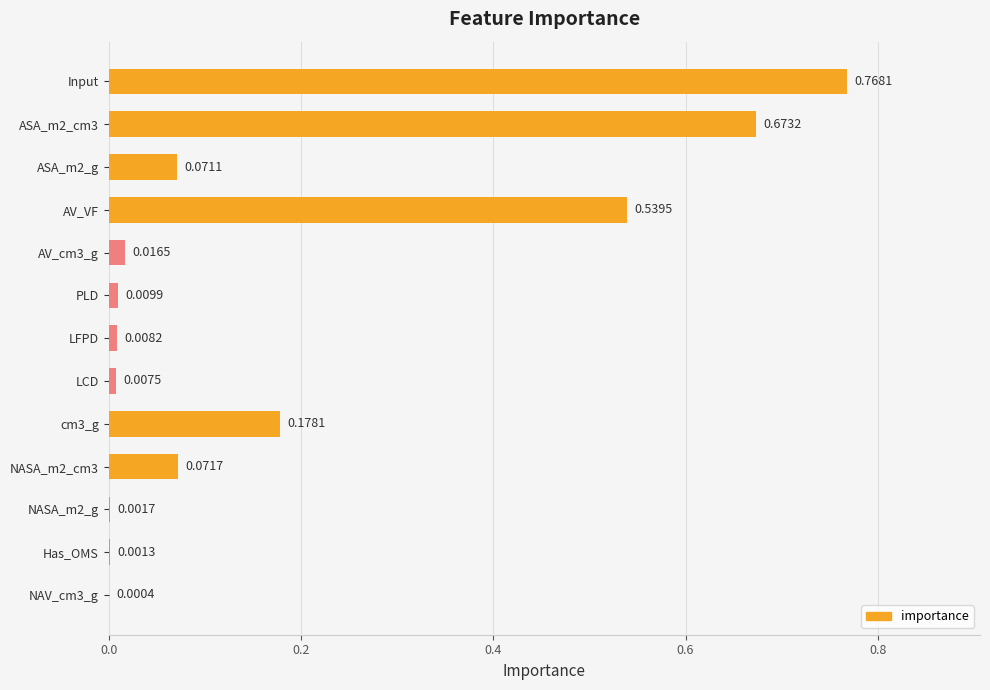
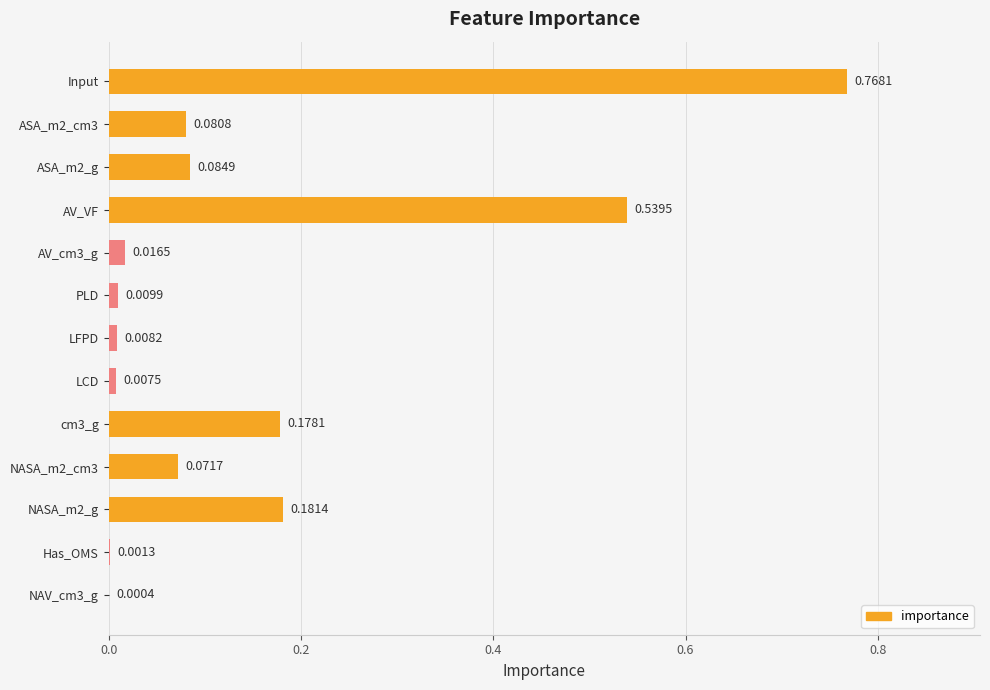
  {
    "Input": 0.7681,
-   "ASA_m2_cm3": 0.6732,
-   "ASA_m2_g": 0.0711,
+   "ASA_m2_cm3": 0.0808,
+   "ASA_m2_g": 0.0849,
    "AV_VF": 0.5395,
    "AV_cm3_g": 0.0165,
    "PLD": 0.0099,
    "LFPD": 0.0082,
    "LCD": 0.0075,
    "cm3_g": 0.1781,
    "NASA_m2_cm3": 0.0717,
-   "NASA_m2_g": 0.0017,
+   "NASA_m2_g": 0.1814,
    "Has_OMS": 0.0013,
    "NAV_cm3_g": 0.0004
  }
